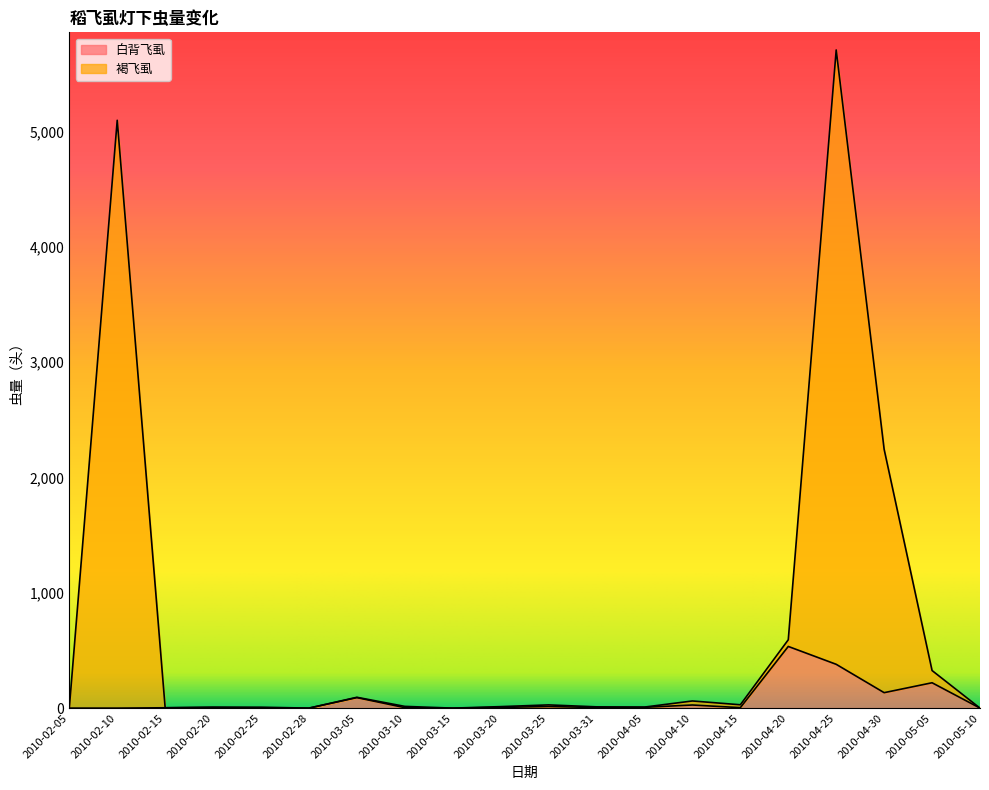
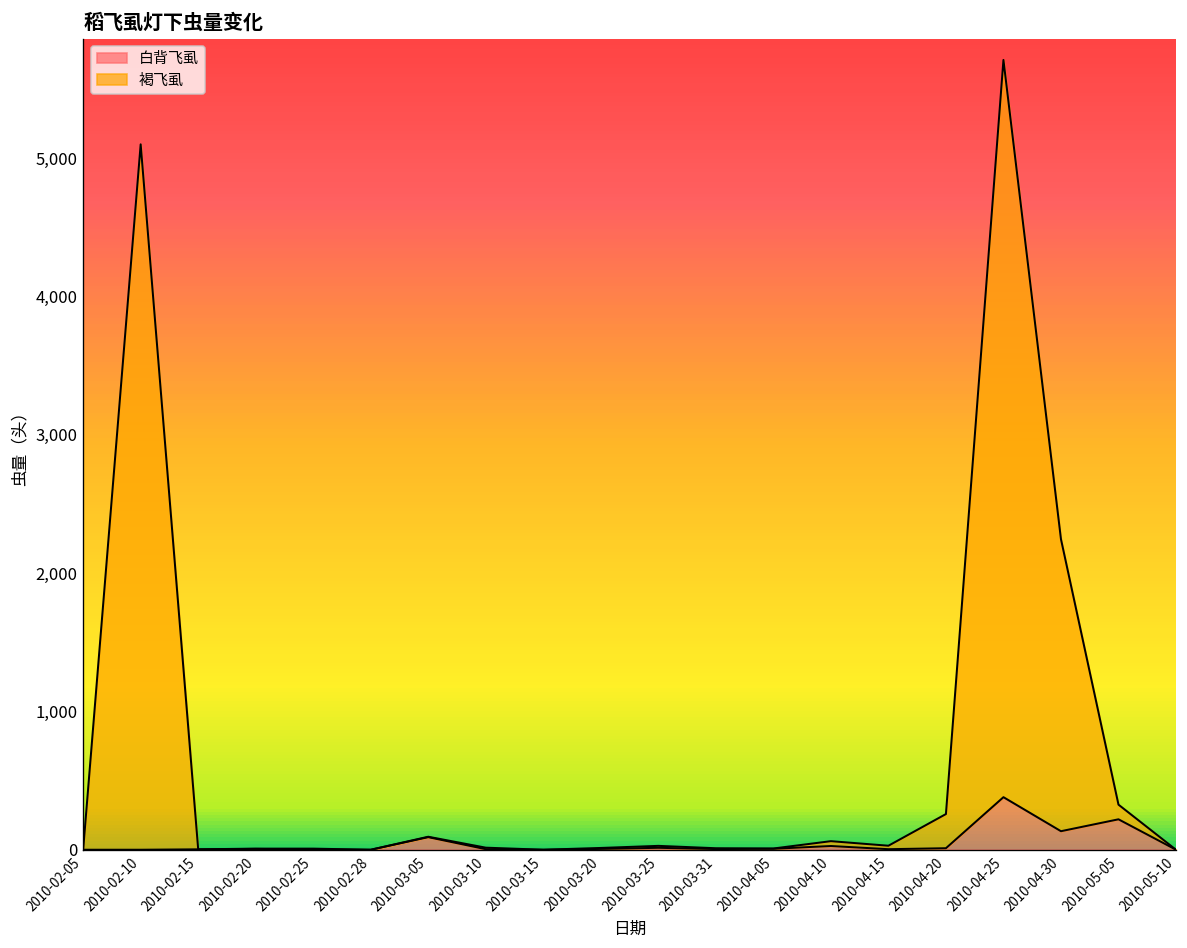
  {
    "白背飞虱": {
      "2010-02-10": "0",
      "2010-04-10": "30",
      "2010-04-15": "0",
-     "2010-04-20": "540",
+     "2010-04-20": "10",
      "2010-04-25": "380",
      "2010-04-30": "130",
      "2010-05-05": "220"
    },
    "褐飞虱": {
      "2010-02-10": "5,100",
      "2010-04-10": "40",
      "2010-04-15": "30",
-     "2010-04-20": "60",
+     "2010-04-20": "250",
      "2010-04-25": "5,330",
      "2010-04-30": "2,110",
      "2010-05-05": "110"
    }
  }
